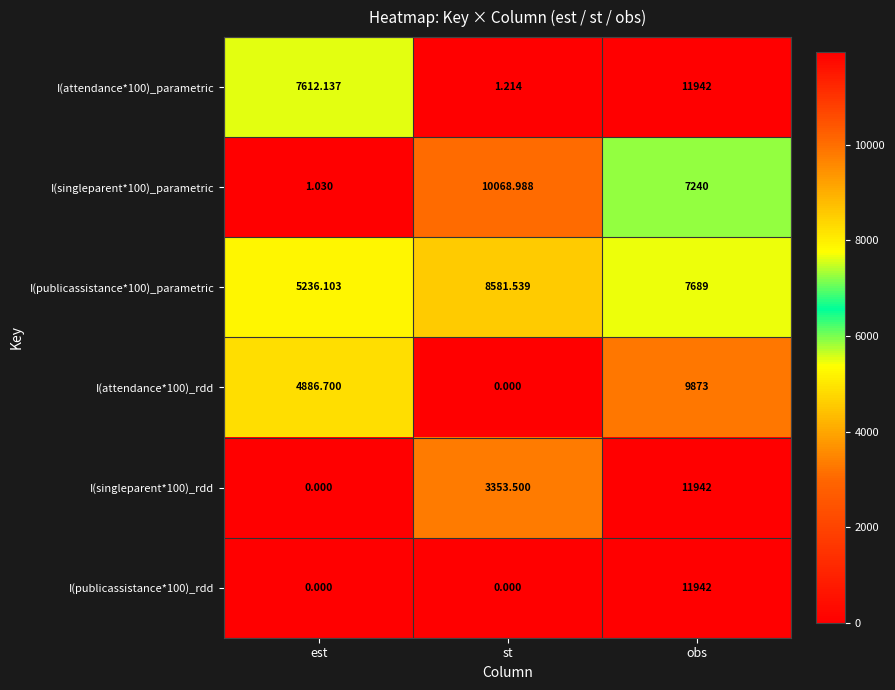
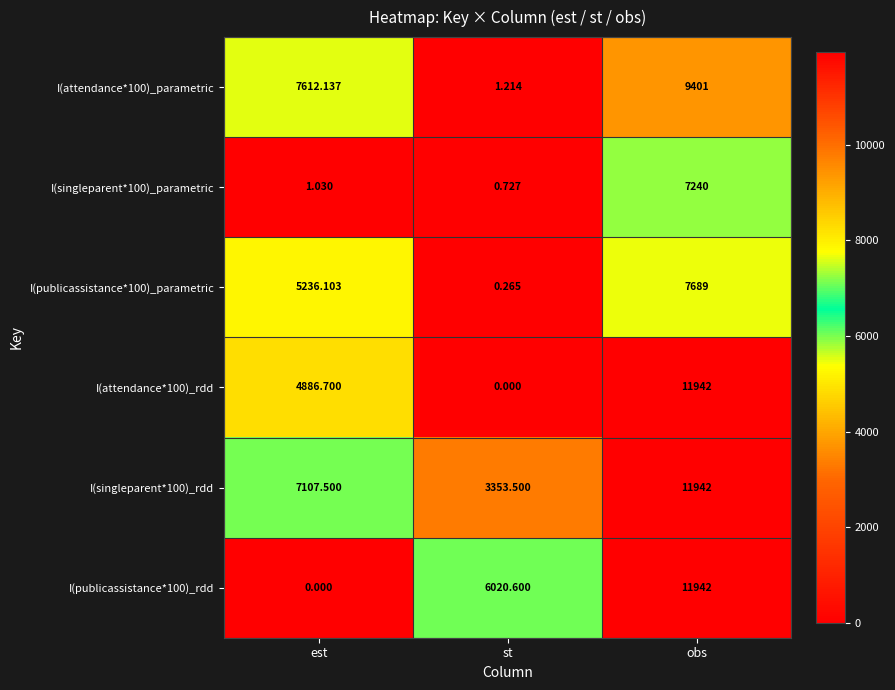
  {
    "I(attendance*100)_parametric": {
      "est": 7612.137,
      "st": 1.214,
-     "obs": 11942
+     "obs": 9401
    },
    "I(singleparent*100)_parametric": {
      "est": 1.030,
-     "st": 10068.988,
+     "st": 0.727,
      "obs": 7240
    },
    "I(publicassistance*100)_parametric": {
      "est": 5236.103,
-     "st": 8581.539,
+     "st": 0.265,
      "obs": 7689
    },
    "I(attendance*100)_rdd": {
      "est": 4886.700,
      "st": 0.000,
-     "obs": 9873
+     "obs": 11942
    },
    "I(singleparent*100)_rdd": {
-     "est": 0.000,
+     "est": 7107.500,
      "st": 3353.500,
      "obs": 11942
    },
    "I(publicassistance*100)_rdd": {
      "est": 0.000,
-     "st": 0.000,
+     "st": 6020.600,
      "obs": 11942
    }
  }
